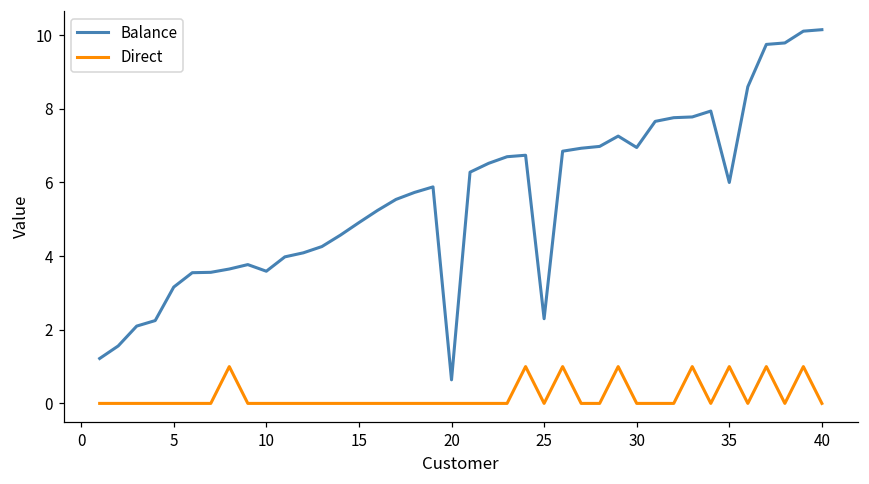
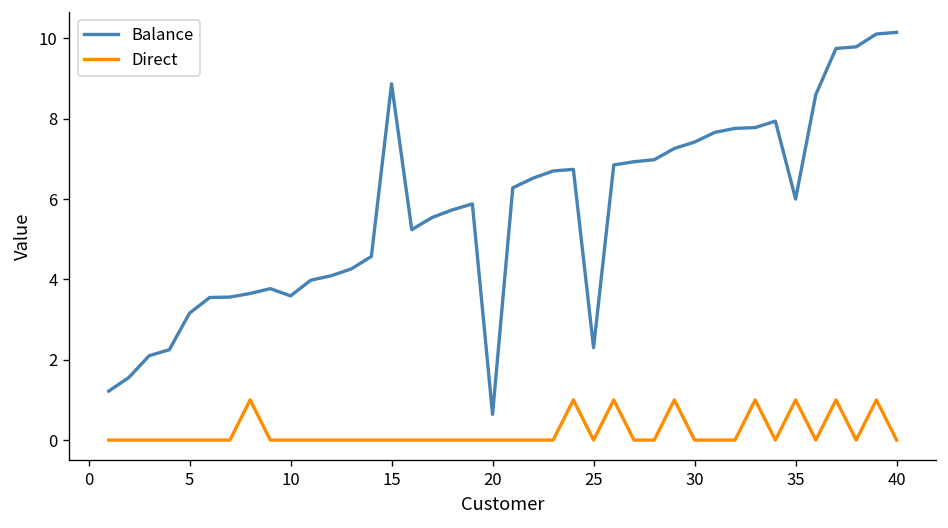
  {
    "Balance": {
      "5": 3.2,
      "10": 3.6,
-     "15": 4.9,
+     "15": 8.9,
      "20": 0.6,
      "25": 2.3,
-     "30": 7.0,
+     "30": 7.4,
      "35": 6.0,
      "40": 10.2
    },
    "Direct": {
      "5": 0.0,
      "10": 0.0,
      "15": 0.0,
      "20": 0.0,
      "25": 0.0,
      "30": 0.0,
      "35": 1.0,
      "40": 0.0
    }
  }
